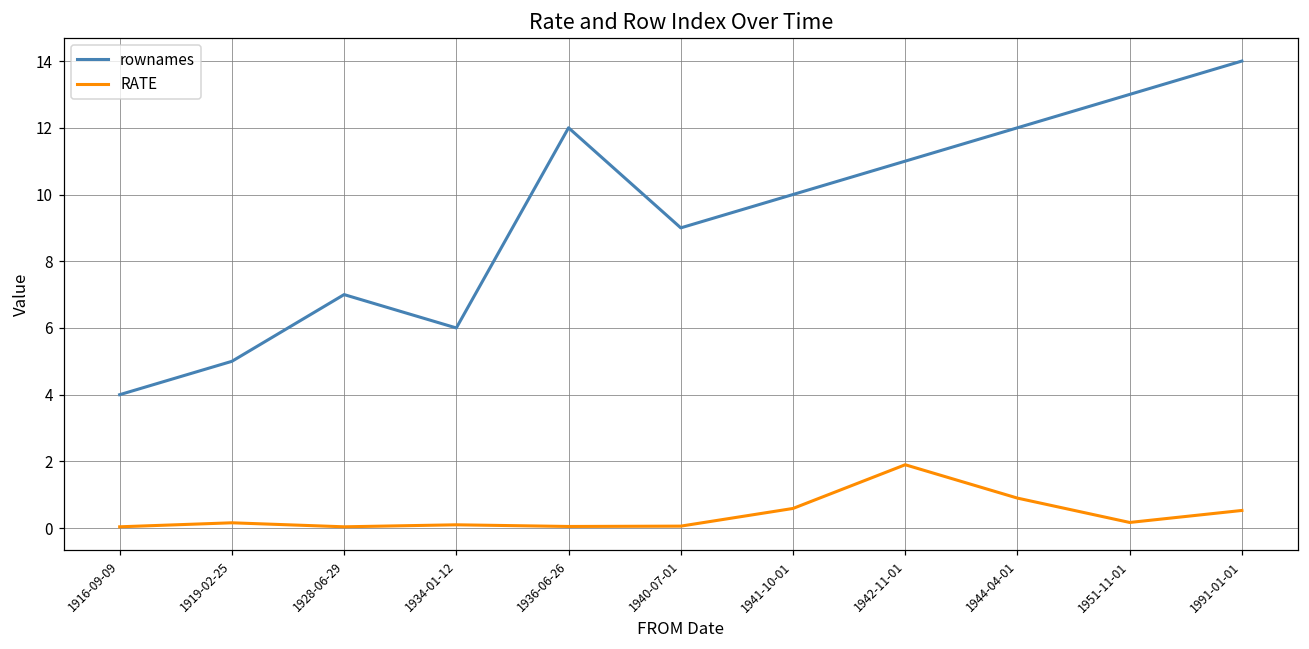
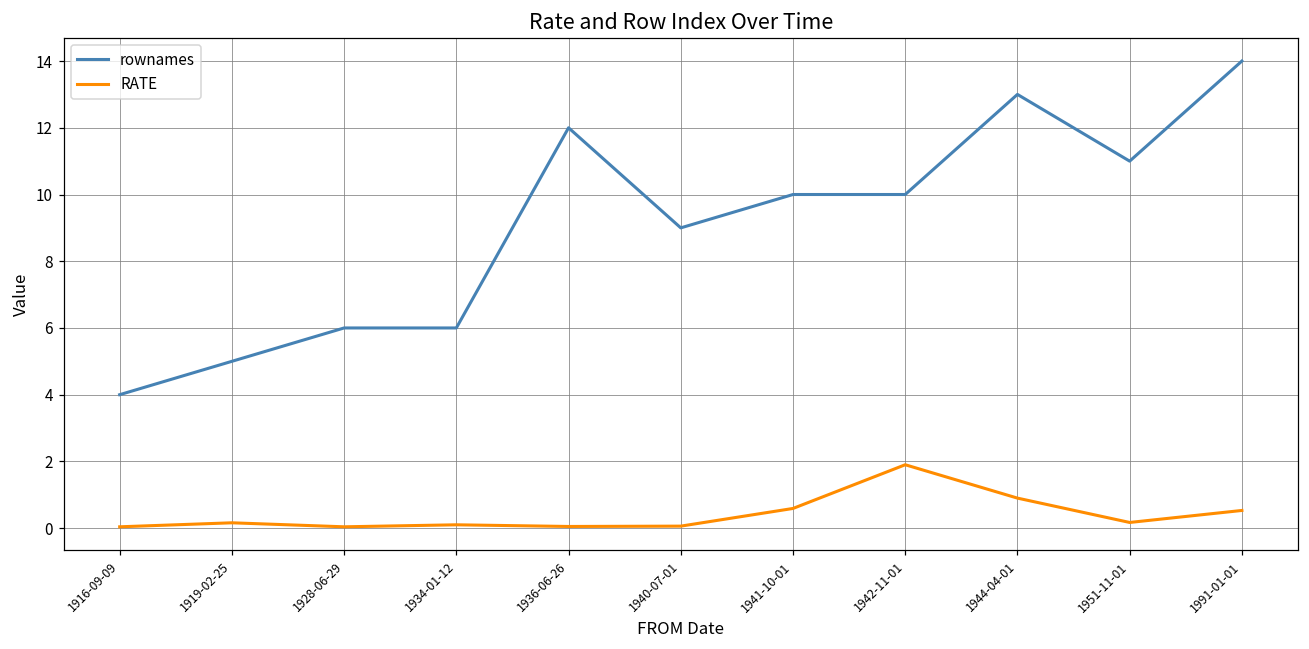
  {
    "rownames": {
      "1916-09-09": 4,
      "1919-02-25": 5,
-     "1928-06-29": 7,
+     "1928-06-29": 6,
      "1934-01-12": 6,
      "1936-06-26": 12,
      "1940-07-01": 9,
      "1941-10-01": 10,
-     "1942-11-01": 11,
-     "1944-04-01": 12,
-     "1951-11-01": 13,
+     "1942-11-01": 10,
+     "1944-04-01": 13,
+     "1951-11-01": 11,
      "1991-01-01": 14
    },
    "RATE": {
      "1916-09-09": 0,
      "1919-02-25": 0.2,
      "1928-06-29": 0,
      "1934-01-12": 0.1,
      "1936-06-26": 0,
      "1940-07-01": 0,
      "1941-10-01": 0.6,
      "1942-11-01": 1.9,
      "1944-04-01": 0.9,
      "1951-11-01": 0.2,
      "1991-01-01": 0.5
    }
  }
